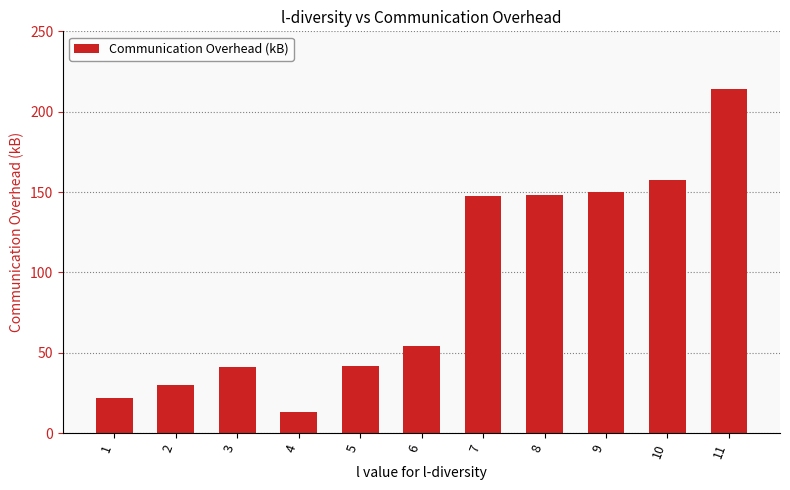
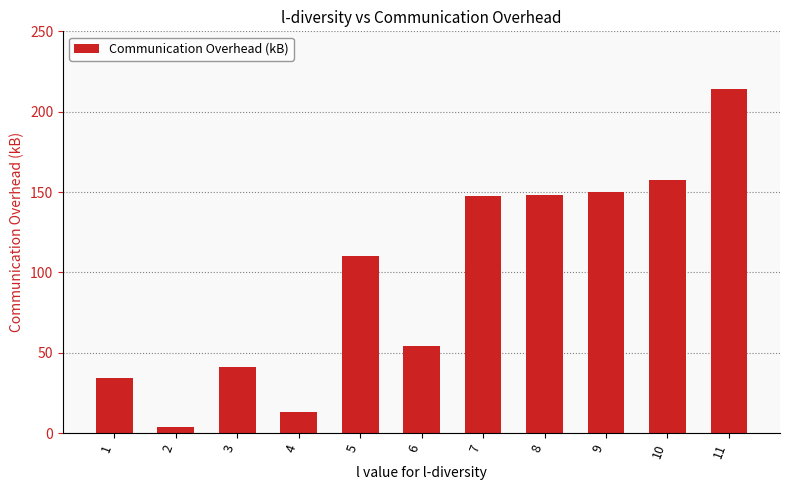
  {
-   "1": 22,
-   "2": 30,
+   "1": 34,
+   "2": 4,
    "3": 41,
    "4": 13,
-   "5": 42,
+   "5": 110,
    "6": 54,
    "7": 147,
    "8": 148,
    "9": 150,
    "10": 158,
    "11": 214
  }
